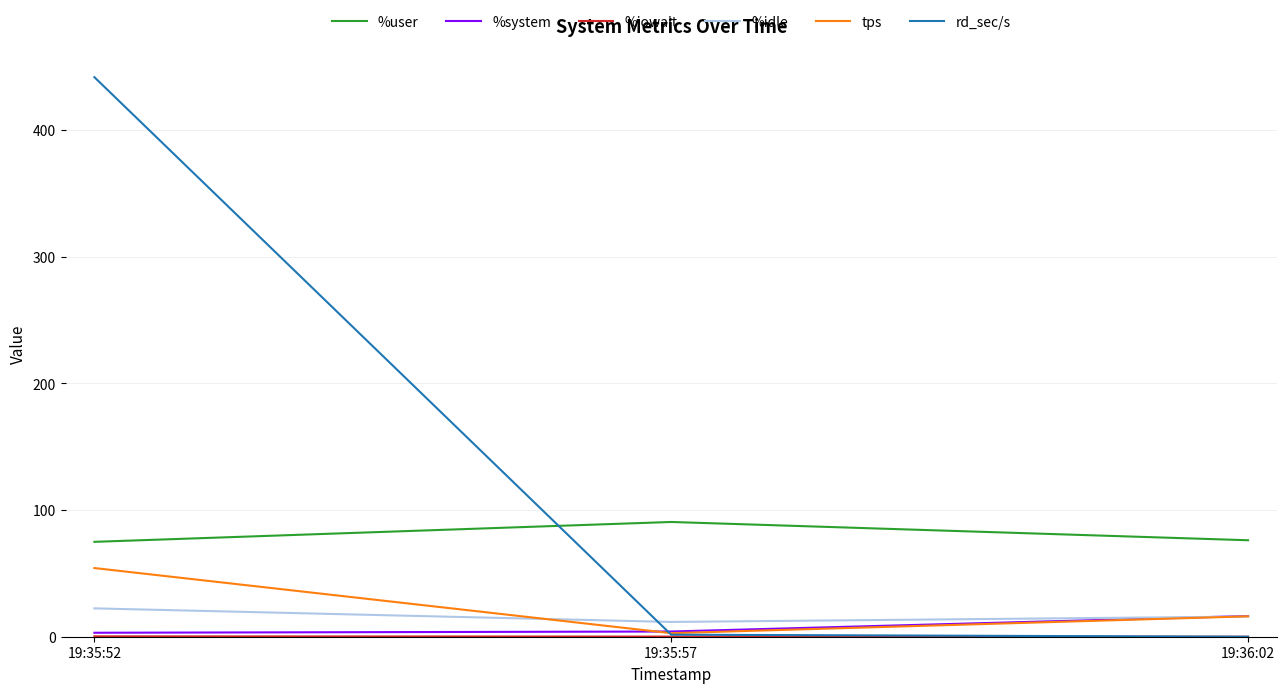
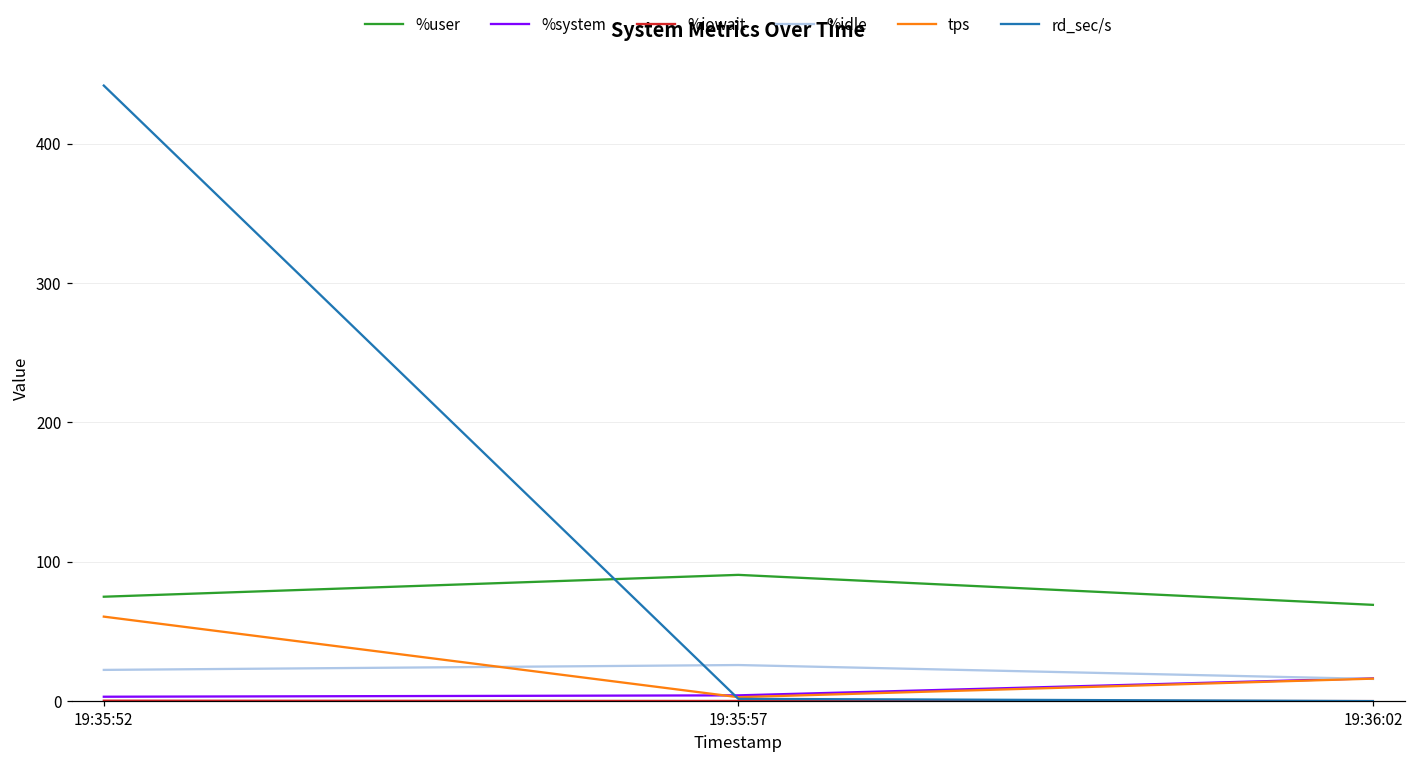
  {
    "%user": {
      "19:35:52": 75,
      "19:35:57": 91,
-     "19:36:02": 76
+     "19:36:02": 69
    },
    "%system": {
      "19:35:52": 3
    },
    "%iowait": {
      "19:35:52": 0
    },
    "%idle": {
      "19:35:52": 22,
-     "19:35:57": 12
+     "19:35:57": 26
    },
    "tps": {
-     "19:35:52": 54
+     "19:35:52": 61
    },
    "rd_sec/s": {
      "19:35:52": 442
    }
  }
